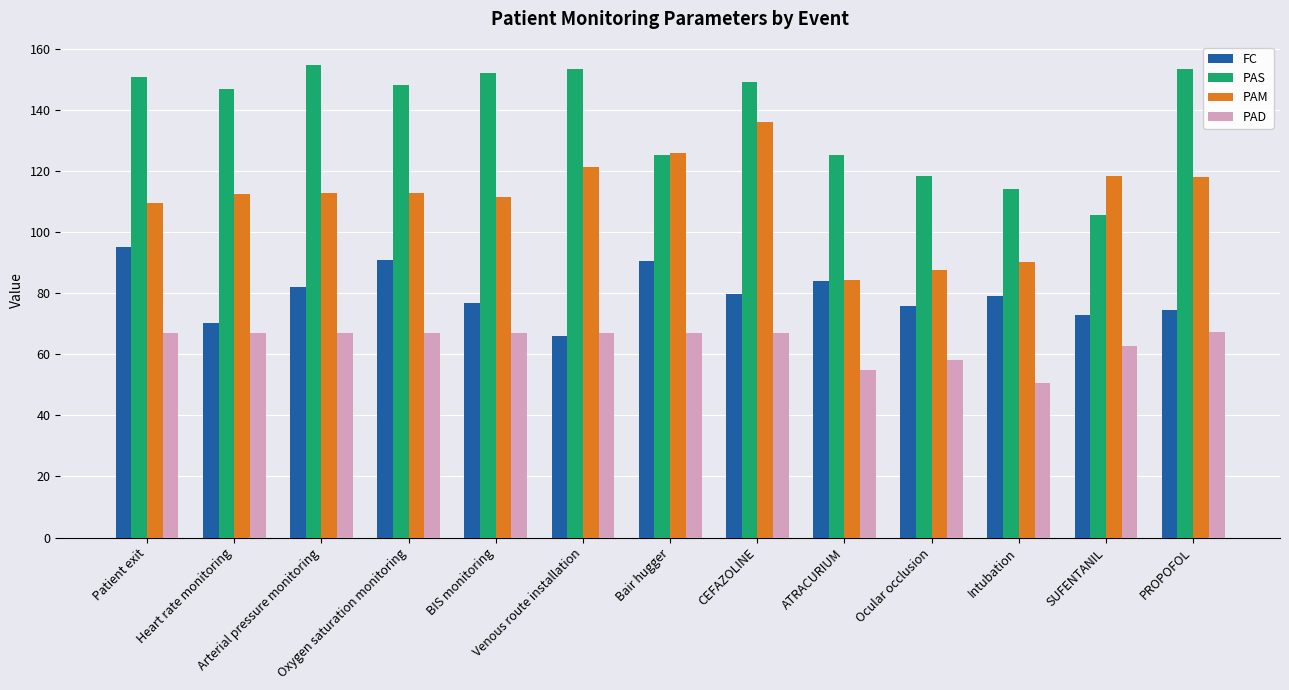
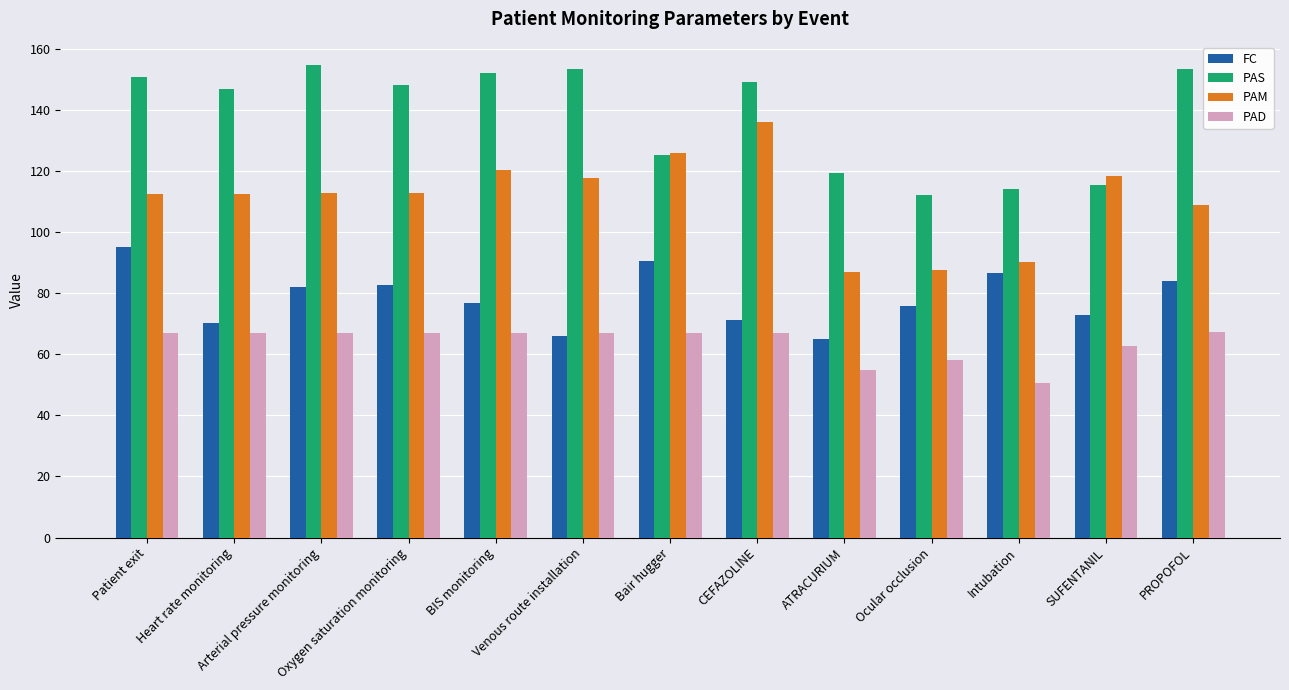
  {
    "FC": {
      "Patient exit": 95,
      "Heart rate monitoring": 70,
      "Arterial pressure monitoring": 82,
-     "Oxygen saturation monitoring": 91,
+     "Oxygen saturation monitoring": 83,
      "BIS monitoring": 77,
      "Venous route installation": 66,
      "Bair hugger": 91,
-     "CEFAZOLINE": 80,
-     "ATRACURIUM": 84,
+     "CEFAZOLINE": 71,
+     "ATRACURIUM": 65,
      "Ocular occlusion": 76,
-     "Intubation": 79,
+     "Intubation": 86,
      "SUFENTANIL": 73,
-     "PROPOFOL": 75
+     "PROPOFOL": 84
    },
    "PAS": {
      "Patient exit": 151,
      "Heart rate monitoring": 147,
      "Arterial pressure monitoring": 155,
      "Oxygen saturation monitoring": 148,
      "BIS monitoring": 152,
      "Venous route installation": 153,
      "Bair hugger": 125,
      "CEFAZOLINE": 149,
-     "ATRACURIUM": 125,
-     "Ocular occlusion": 118,
+     "ATRACURIUM": 119,
+     "Ocular occlusion": 112,
      "Intubation": 114,
-     "SUFENTANIL": 106,
+     "SUFENTANIL": 115,
      "PROPOFOL": 153
    },
    "PAM": {
-     "Patient exit": 109,
+     "Patient exit": 112,
      "Heart rate monitoring": 112,
      "Arterial pressure monitoring": 113,
      "Oxygen saturation monitoring": 113,
-     "BIS monitoring": 112,
-     "Venous route installation": 121,
+     "BIS monitoring": 120,
+     "Venous route installation": 118,
      "Bair hugger": 126,
      "CEFAZOLINE": 136,
-     "ATRACURIUM": 84,
+     "ATRACURIUM": 87,
      "Ocular occlusion": 88,
      "Intubation": 90,
      "SUFENTANIL": 119,
-     "PROPOFOL": 118
+     "PROPOFOL": 109
    },
    "PAD": {
      "Patient exit": 67,
      "Heart rate monitoring": 67,
      "Arterial pressure monitoring": 67,
      "Oxygen saturation monitoring": 67,
      "BIS monitoring": 67,
      "Venous route installation": 67,
      "Bair hugger": 67,
      "CEFAZOLINE": 67,
      "ATRACURIUM": 55,
      "Ocular occlusion": 58,
      "Intubation": 51,
      "SUFENTANIL": 63,
      "PROPOFOL": 67
    }
  }
